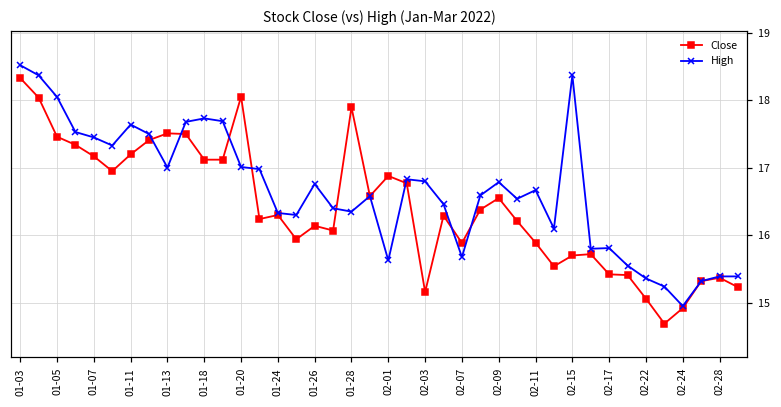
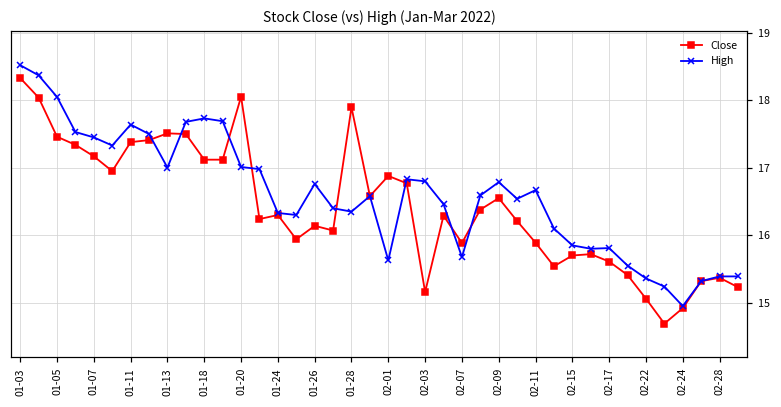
  {
    "Close": {
      "01-03": 18.3,
      "01-05": 17.5,
      "01-07": 17.2,
-     "01-11": 17.2,
+     "01-11": 17.4,
      "01-13": 17.5,
      "01-18": 17.1,
      "01-20": 18.1,
      "01-26": 16.1,
      "01-28": 17.9,
      "02-01": 16.9,
      "02-03": 15.2,
      "02-07": 15.9,
      "02-09": 16.5,
      "02-11": 15.9,
      "02-15": 15.7,
-     "02-17": 15.4,
+     "02-17": 15.6,
      "02-22": 15.1
    },
    "High": {
      "01-03": 18.5,
      "01-05": 18.0,
      "01-07": 17.5,
      "01-11": 17.6,
      "01-13": 17.0,
      "01-18": 17.7,
      "01-20": 17.0,
      "01-26": 16.8,
      "01-28": 16.4,
      "02-01": 15.6,
      "02-03": 16.8,
      "02-07": 15.7,
      "02-09": 16.8,
      "02-11": 16.7,
-     "02-15": 18.4,
+     "02-15": 15.9,
      "02-17": 15.8,
      "02-22": 15.4
    }
  }
